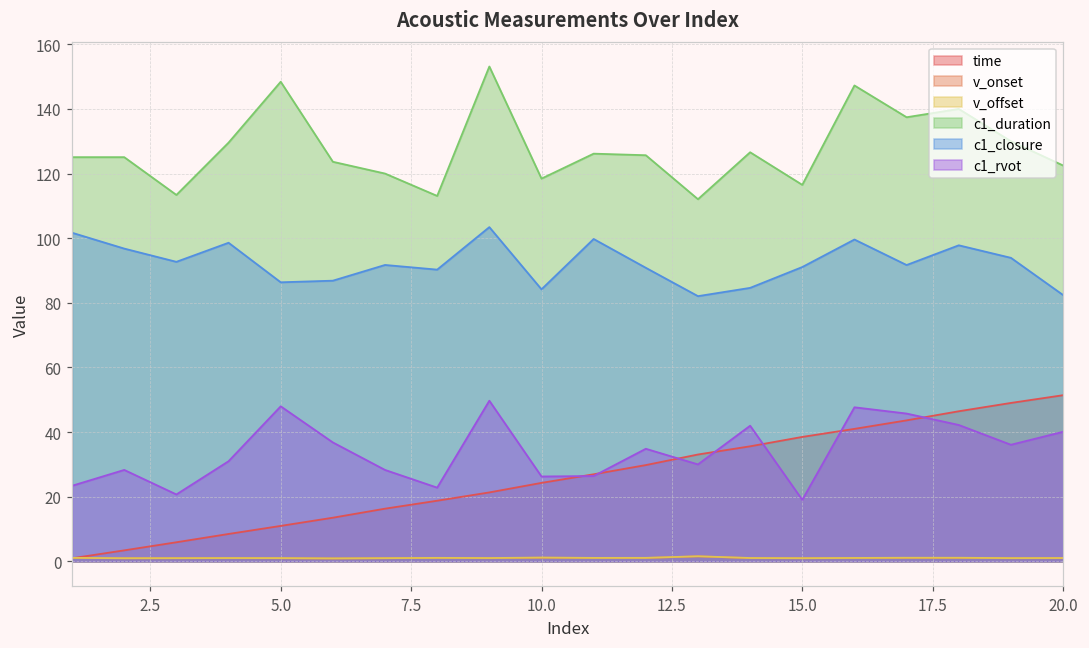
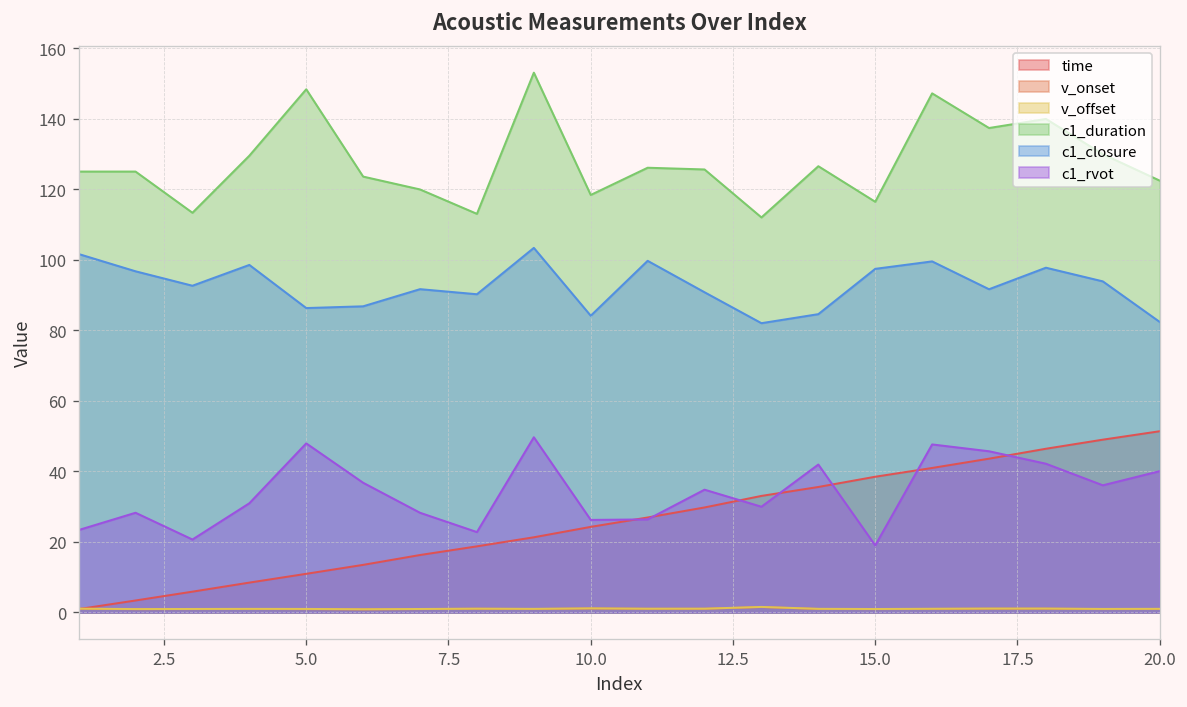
  {
    "c1_duration": {
      "5.0": 148,
      "10.0": 118,
      "15.0": 117,
      "20.0": 123
    },
    "c1_closure": {
      "5.0": 86,
      "10.0": 84,
-     "15.0": 91,
+     "15.0": 97,
      "20.0": 82
    },
    "c1_rvot": {
      "5.0": 48,
      "10.0": 26,
      "15.0": 19,
      "20.0": 40
    }
  }
